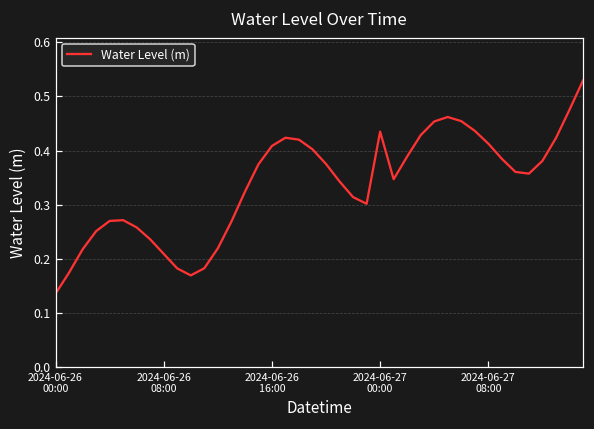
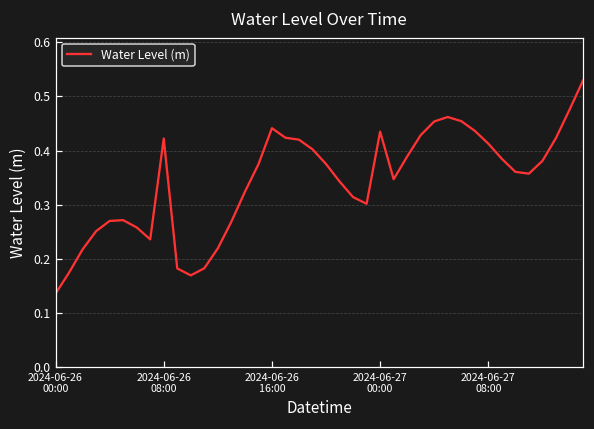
  {
    "2024-06-26 00:00": 0.14,
-   "2024-06-26 08:00": 0.21,
-   "2024-06-26 16:00": 0.41,
+   "2024-06-26 08:00": 0.42,
+   "2024-06-26 16:00": 0.44,
    "2024-06-27 00:00": 0.43,
    "2024-06-27 08:00": 0.41
  }
